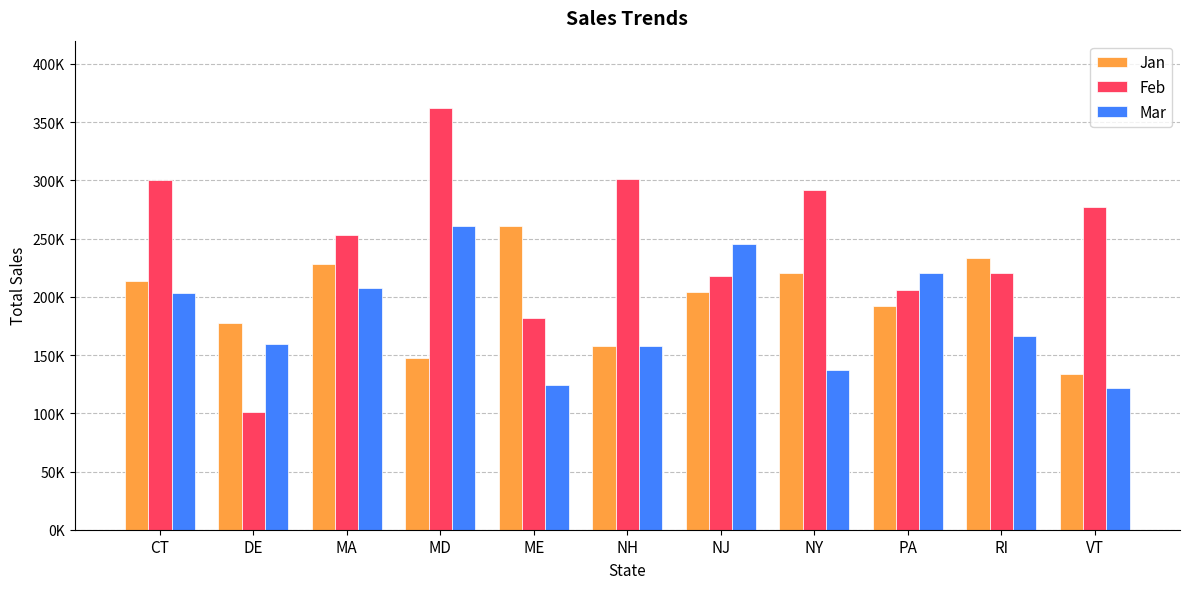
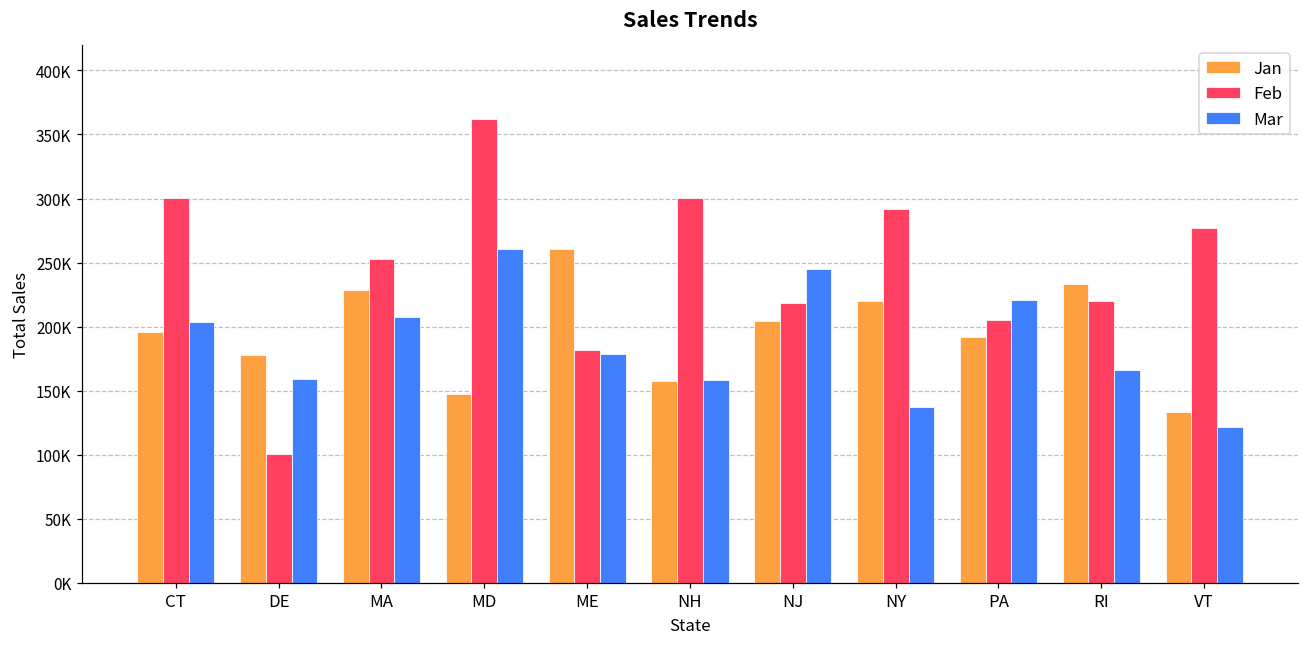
  {
    "Jan": {
-     "CT": 214000,
+     "CT": 196000,
      "DE": 177000,
      "MA": 228000,
      "MD": 148000,
      "ME": 261000,
      "NH": 158000,
      "NJ": 204000,
      "NY": 220000,
      "PA": 192000,
      "RI": 233000,
      "VT": 133000
    },
    "Feb": {
      "CT": 300000,
      "DE": 101000,
      "MA": 253000,
      "MD": 362000,
      "ME": 182000,
      "NH": 301000,
      "NJ": 218000,
      "NY": 292000,
      "PA": 206000,
      "RI": 220000,
      "VT": 277000
    },
    "Mar": {
      "CT": 204000,
      "DE": 159000,
      "MA": 207000,
      "MD": 260000,
-     "ME": 124000,
+     "ME": 179000,
      "NH": 158000,
      "NJ": 245000,
      "NY": 137000,
      "PA": 221000,
      "RI": 166000,
      "VT": 122000
    }
  }
